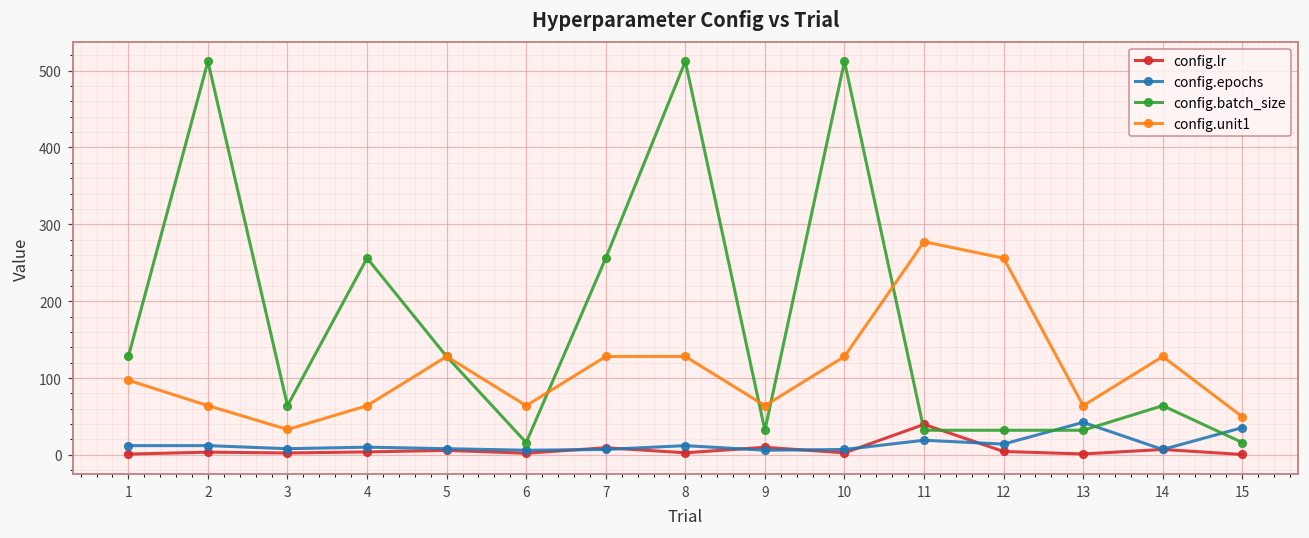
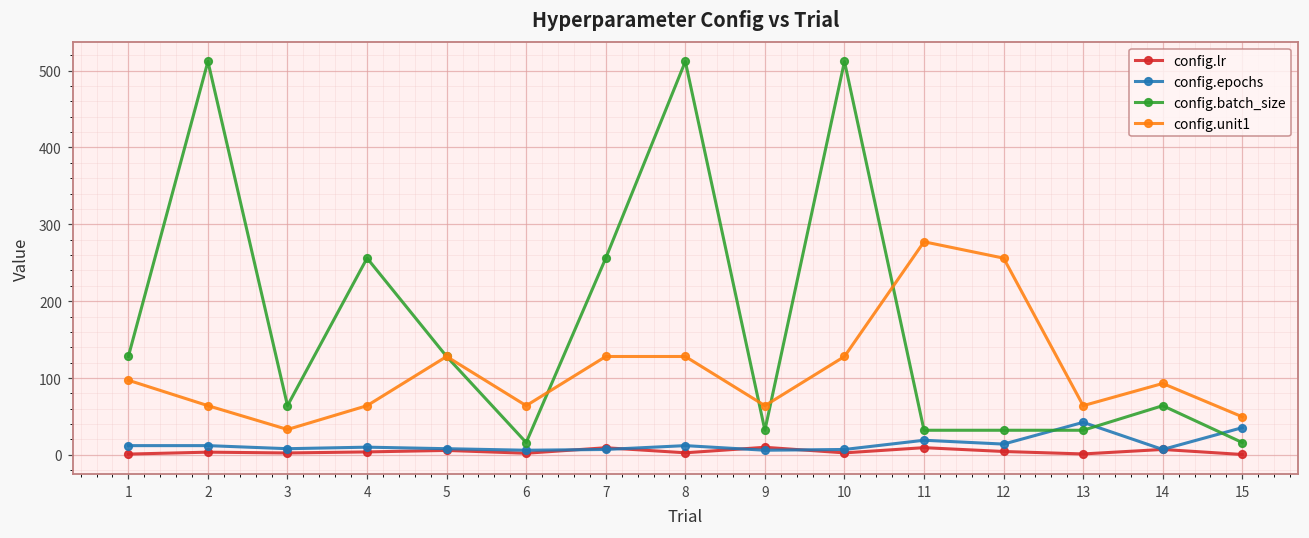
  {
    "config.lr": {
      "1": 0,
      "2": 0,
      "3": 0,
      "4": 0,
      "6": 0,
      "8": 0,
      "9": 10,
      "10": 0,
-     "11": 40,
+     "11": 10,
      "12": 0,
      "13": 0,
      "15": 0
    },
    "config.epochs": {
      "1": 10,
      "2": 10,
      "3": 10,
      "4": 10,
      "6": 10,
      "8": 10,
      "9": 10,
      "10": 10,
      "11": 20,
      "12": 10,
      "13": 40,
      "15": 40
    },
    "config.batch_size": {
      "1": 130,
      "2": 510,
      "3": 60,
      "4": 260,
      "6": 20,
      "7": 260,
      "8": 510,
      "9": 30,
      "10": 510,
      "11": 30,
      "12": 30,
      "13": 30,
      "14": 60,
      "15": 20
    },
    "config.unit1": {
      "1": 100,
      "2": 60,
      "3": 30,
      "4": 60,
      "6": 60,
      "7": 130,
      "8": 130,
      "9": 60,
      "10": 130,
      "11": 280,
      "12": 260,
      "13": 60,
-     "14": 130,
+     "14": 90,
      "15": 50
    }
  }
